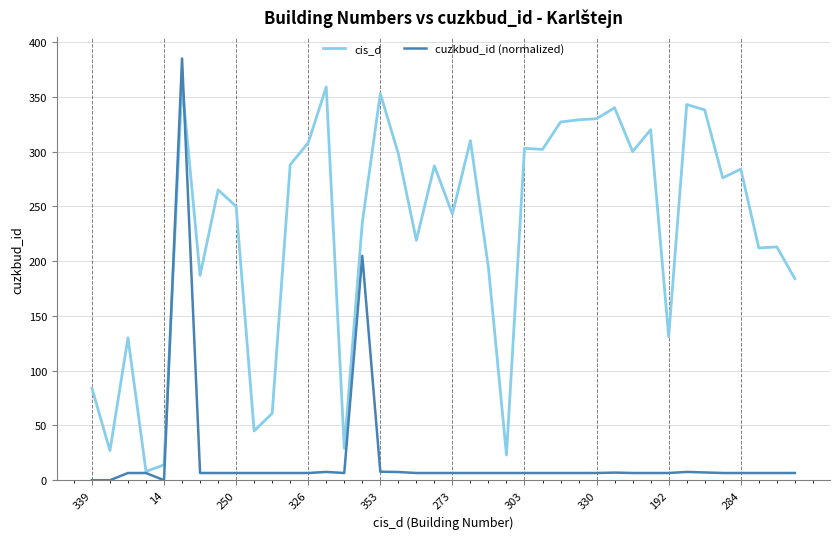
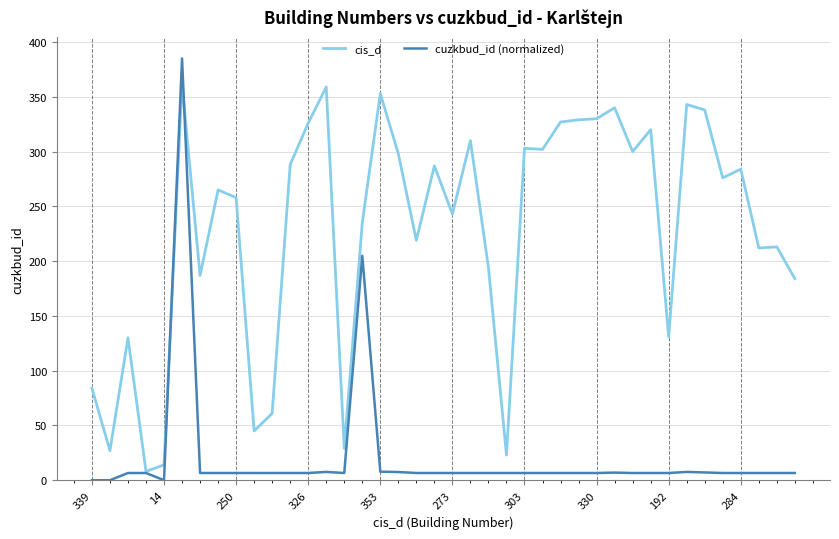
  {
    "cis_d": {
      "339": 84,
-     "250": 250,
-     "326": 308,
+     "250": 258,
+     "326": 326,
      "353": 353,
      "273": 243,
      "303": 303,
      "330": 330,
      "192": 131,
      "284": 284
    },
    "cuzkbud_id (normalized)": {
      "339": 0,
      "250": 7,
      "326": 7,
      "353": 8,
      "273": 7,
      "303": 7,
      "330": 7,
      "192": 7,
      "284": 7
    }
  }
